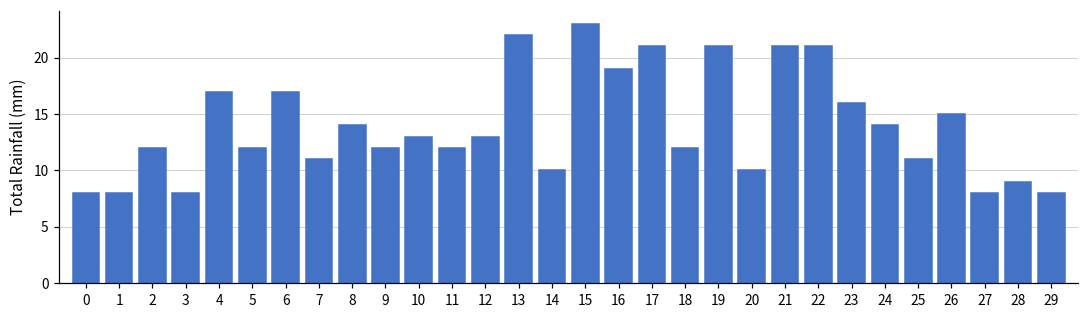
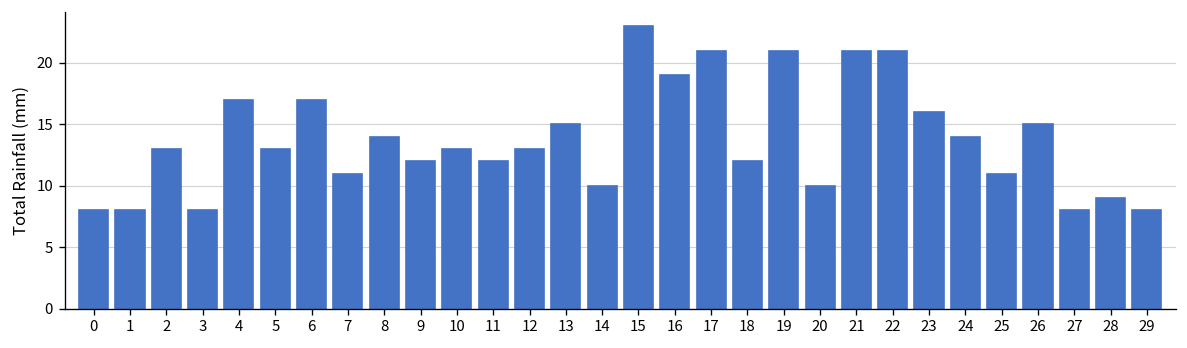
  {
    "0": 8,
    "1": 8,
-   "2": 12,
+   "2": 13,
    "3": 8,
    "4": 17,
-   "5": 12,
+   "5": 13,
    "6": 17,
    "7": 11,
    "8": 14,
    "9": 12,
    "10": 13,
    "11": 12,
    "12": 13,
-   "13": 22,
+   "13": 15,
    "14": 10,
    "15": 23,
    "16": 19,
    "17": 21,
    "18": 12,
    "19": 21,
    "20": 10,
    "21": 21,
    "22": 21,
    "23": 16,
    "24": 14,
    "25": 11,
    "26": 15,
    "27": 8,
    "28": 9,
    "29": 8
  }
